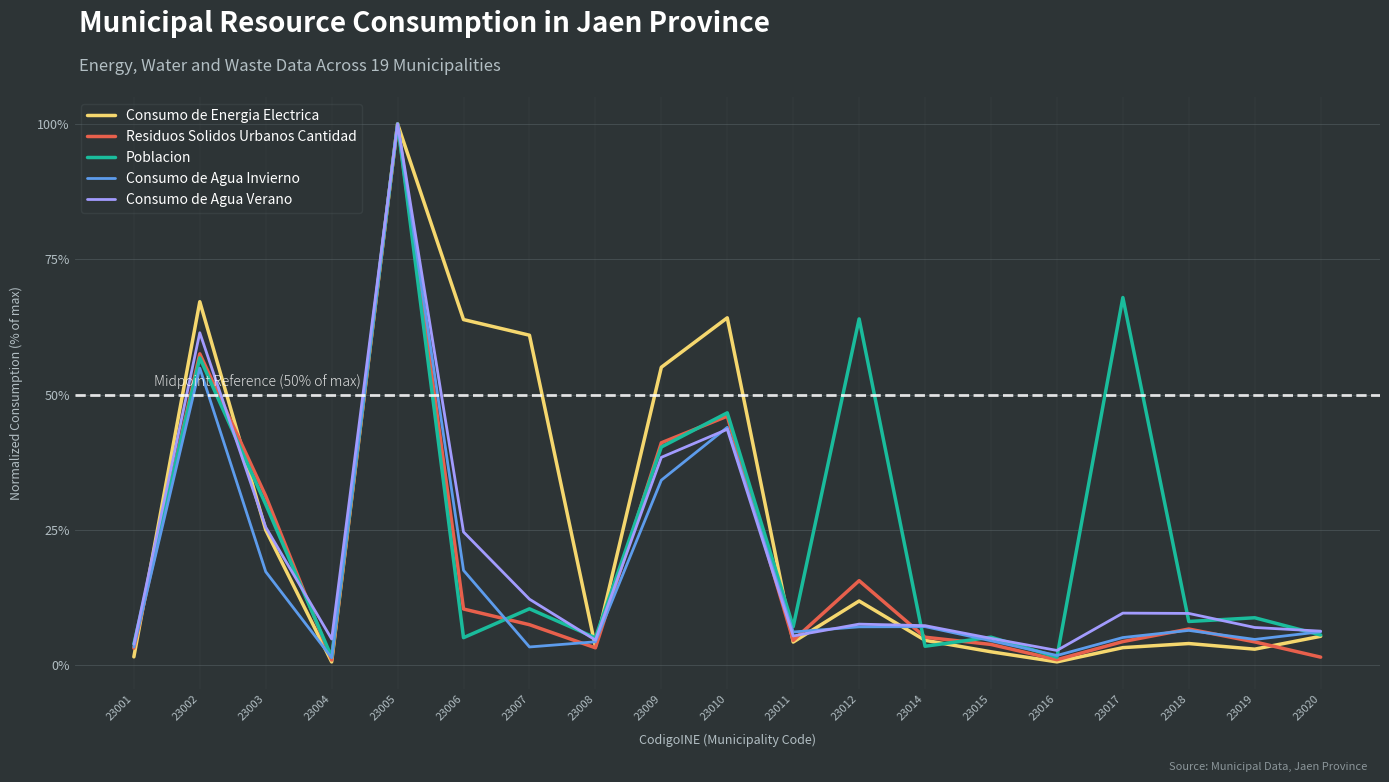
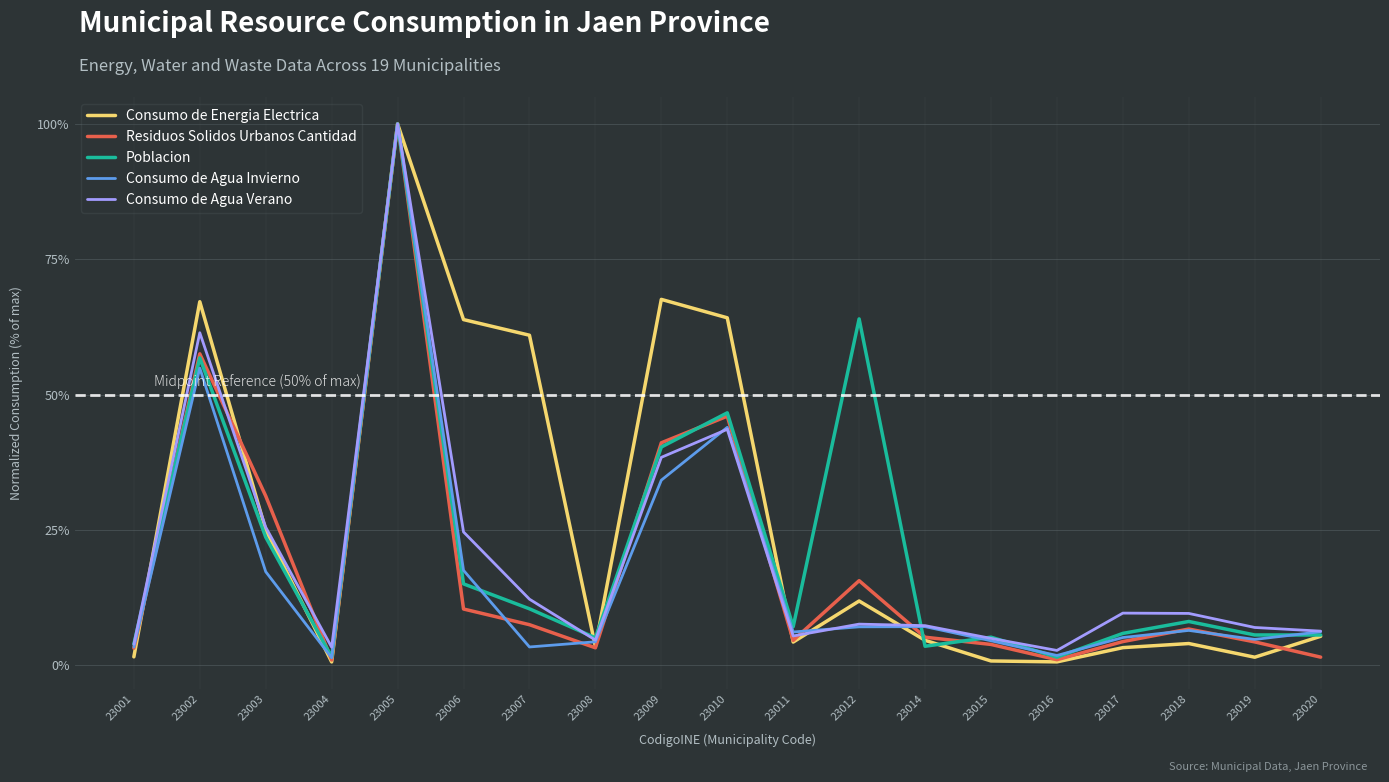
  {
    "Consumo de Energia Electrica": {
      "23001": "2%",
      "23002": "67%",
      "23003": "25%",
      "23006": "64%",
      "23007": "61%",
-     "23009": "55%",
+     "23009": "68%",
      "23010": "64%",
      "23012": "12%",
      "23014": "5%",
-     "23015": "2%",
+     "23015": "1%",
      "23017": "3%",
      "23018": "4%",
-     "23019": "3%"
+     "23019": "1%"
    },
    "Residuos Solidos Urbanos Cantidad": {
      "23002": "58%",
      "23003": "31%",
      "23006": "10%",
      "23007": "7%",
      "23009": "41%",
      "23010": "46%",
      "23012": "16%",
      "23014": "5%",
      "23015": "4%",
      "23017": "4%",
      "23020": "1%"
    },
    "Poblacion": {
      "23002": "57%",
-     "23003": "30%",
-     "23006": "5%",
+     "23003": "24%",
+     "23006": "15%",
      "23007": "10%",
      "23009": "40%",
      "23010": "47%",
      "23011": "7%",
      "23012": "64%",
      "23014": "4%",
-     "23017": "68%",
+     "23017": "6%",
      "23018": "8%",
-     "23019": "9%"
+     "23019": "6%"
    },
    "Consumo de Agua Invierno": {
      "23003": "17%",
      "23006": "18%",
      "23007": "3%",
      "23009": "34%",
      "23011": "6%",
      "23012": "7%",
      "23017": "5%"
    },
    "Consumo de Agua Verano": {
      "23002": "61%",
      "23003": "25%",
-     "23004": "5%",
+     "23004": "3%",
      "23006": "25%",
      "23007": "12%",
      "23009": "38%",
      "23011": "5%",
      "23012": "8%",
      "23016": "3%",
      "23017": "10%",
      "23018": "10%",
      "23019": "7%"
    }
  }
